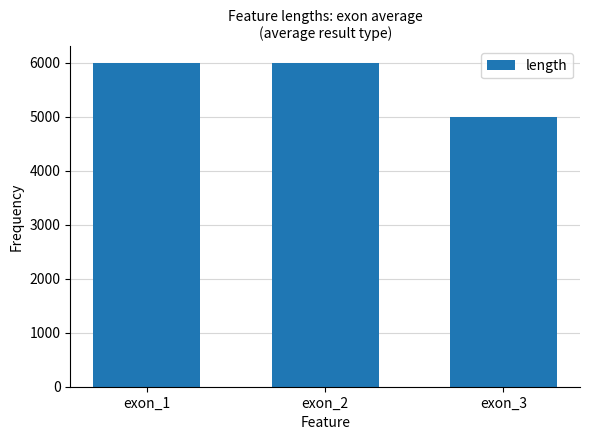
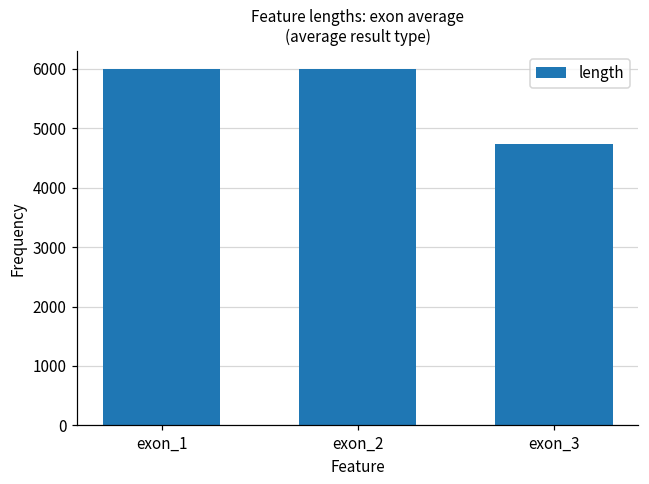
  {
    "exon_1": 6000,
    "exon_2": 6000,
-   "exon_3": 5000
+   "exon_3": 4700
  }
